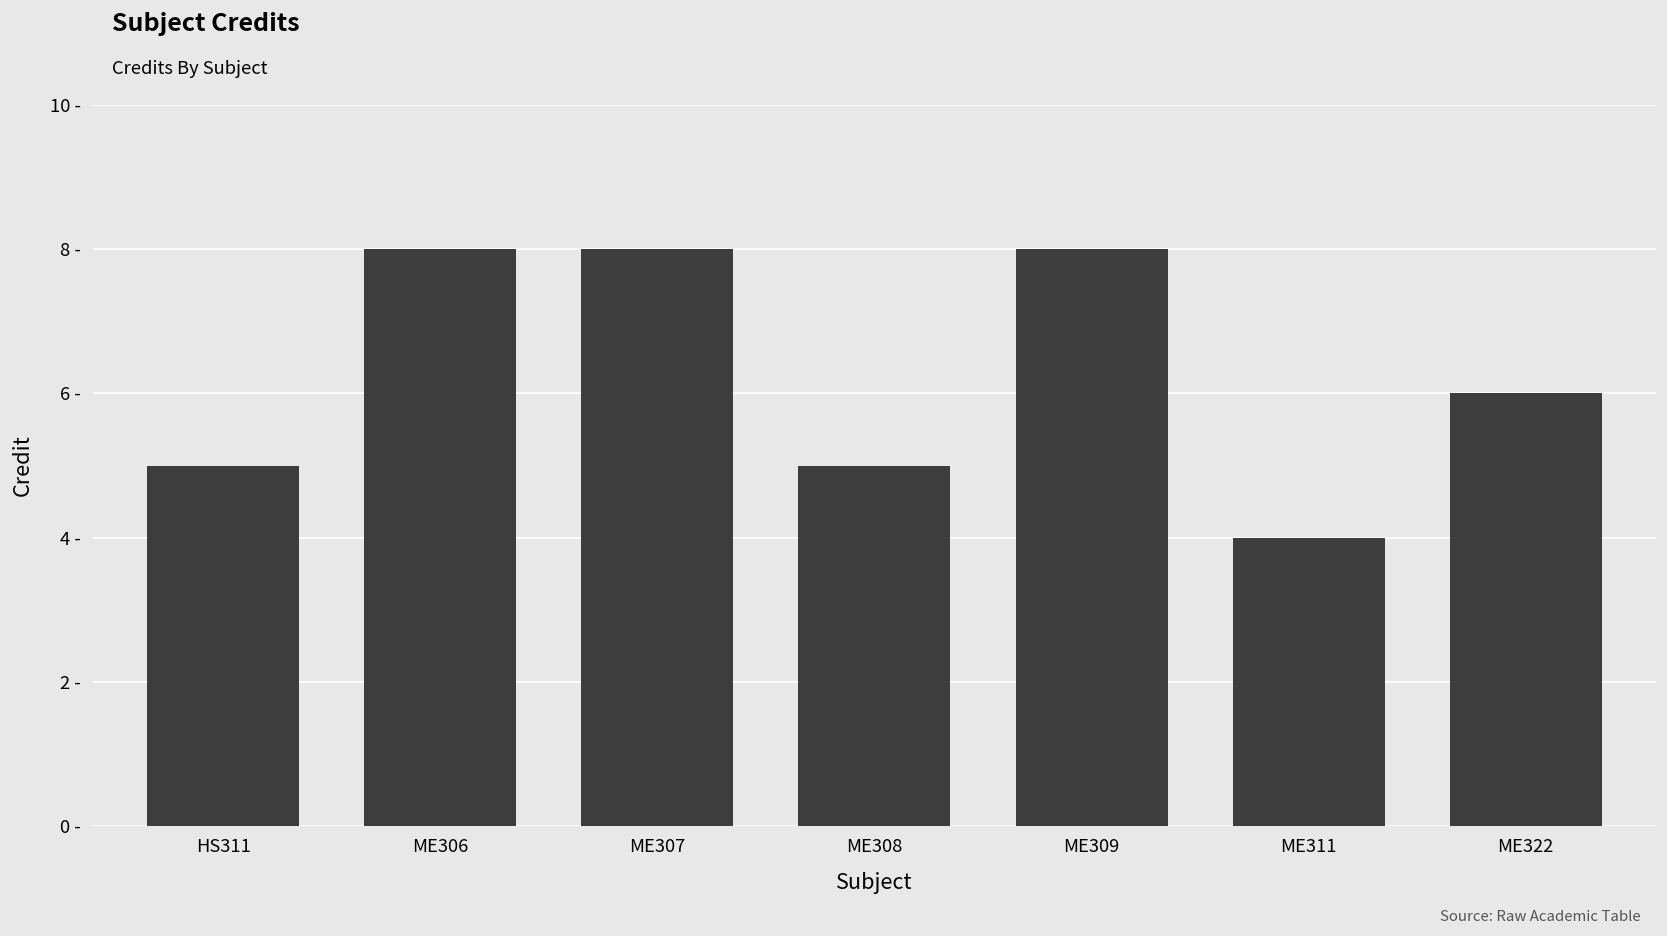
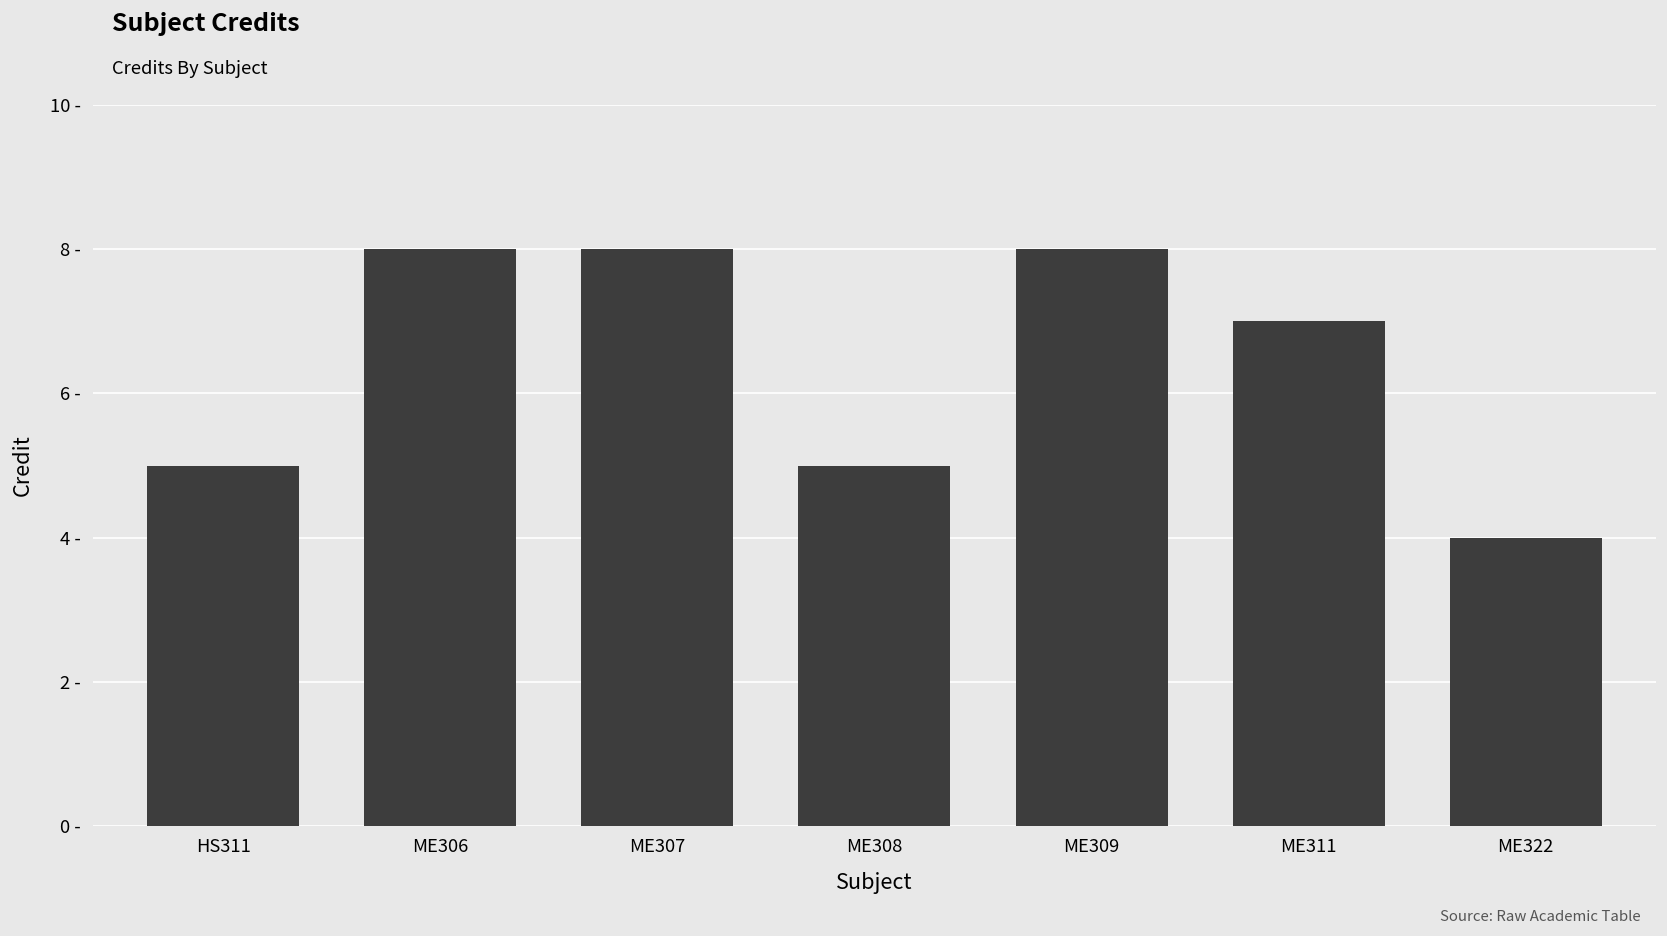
  {
    "HS311": "5 -",
    "ME306": "8 -",
    "ME307": "8 -",
    "ME308": "5 -",
    "ME309": "8 -",
-   "ME311": "4 -",
-   "ME322": "6 -"
+   "ME311": "7 -",
+   "ME322": "4 -"
  }
